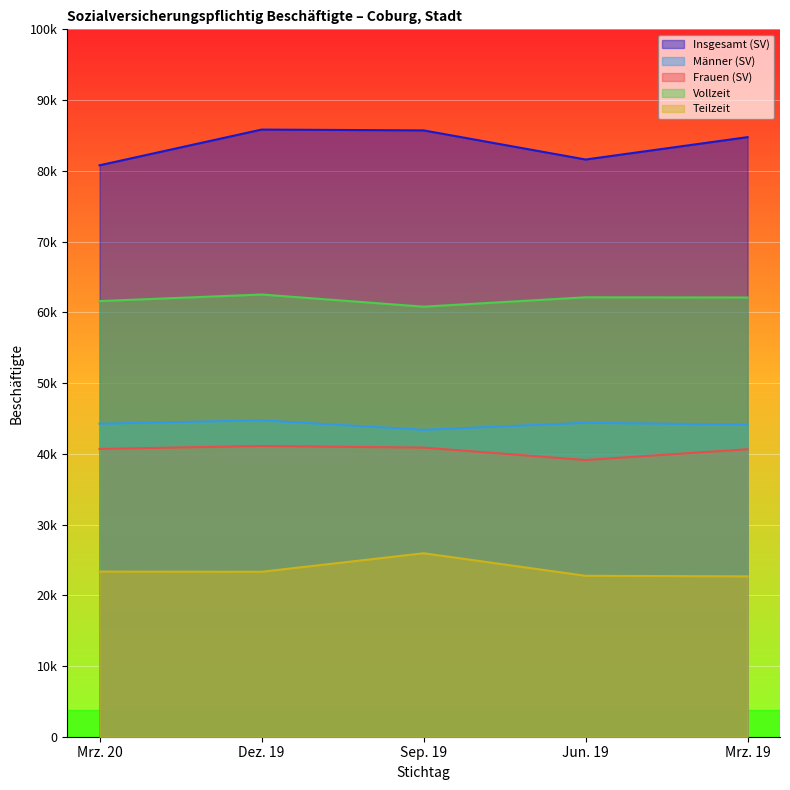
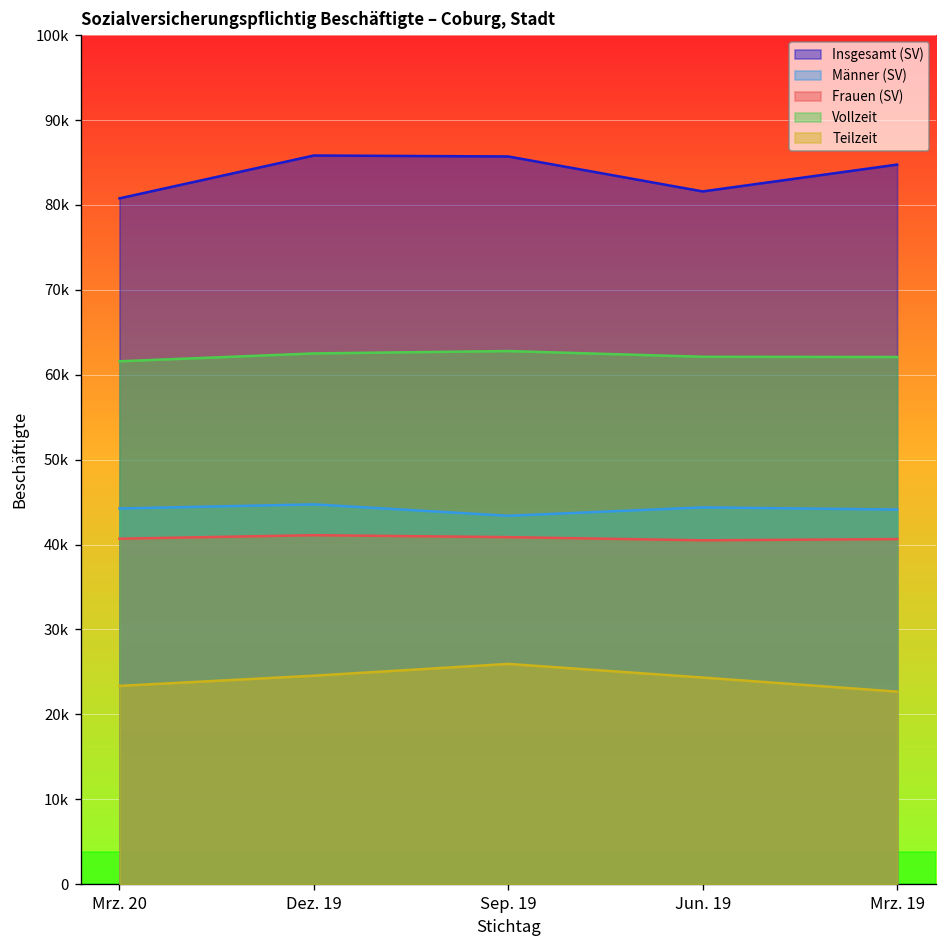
  {
    "Insgesamt (SV)": {
      "Mrz. 20": 81000,
      "Dez. 19": 86000,
      "Sep. 19": 86000,
      "Jun. 19": 82000,
      "Mrz. 19": 85000
    },
    "Männer (SV)": {
      "Mrz. 20": 44000,
      "Dez. 19": 45000,
      "Sep. 19": 43000,
      "Jun. 19": 44000,
      "Mrz. 19": 44000
    },
    "Frauen (SV)": {
      "Mrz. 20": 41000,
      "Dez. 19": 41000,
      "Sep. 19": 41000,
-     "Jun. 19": 39000,
+     "Jun. 19": 40000,
      "Mrz. 19": 41000
    },
    "Vollzeit": {
      "Mrz. 20": 62000,
      "Dez. 19": 63000,
-     "Sep. 19": 61000,
+     "Sep. 19": 63000,
      "Jun. 19": 62000,
      "Mrz. 19": 62000
    },
    "Teilzeit": {
      "Mrz. 20": 23000,
-     "Dez. 19": 23000,
+     "Dez. 19": 25000,
      "Sep. 19": 26000,
-     "Jun. 19": 23000,
+     "Jun. 19": 24000,
      "Mrz. 19": 23000
    }
  }
